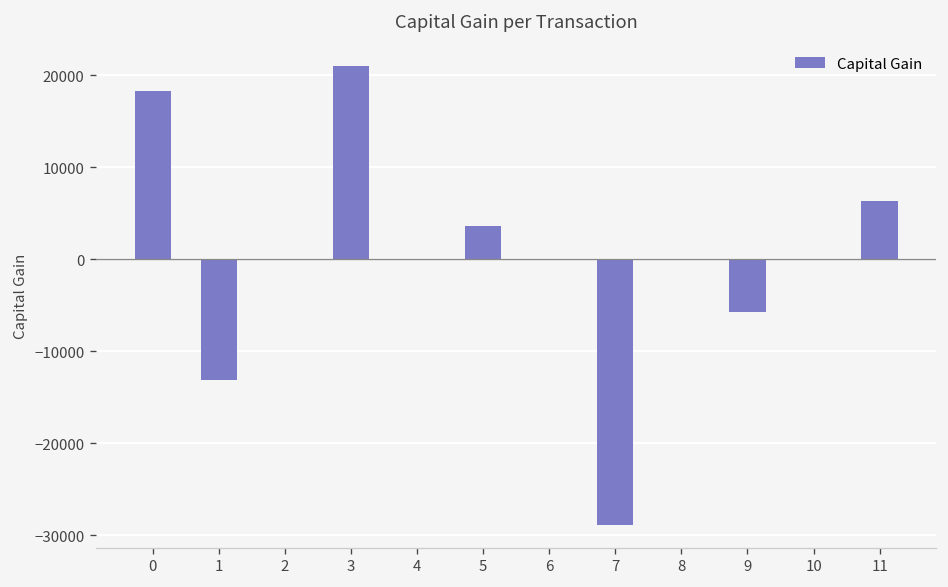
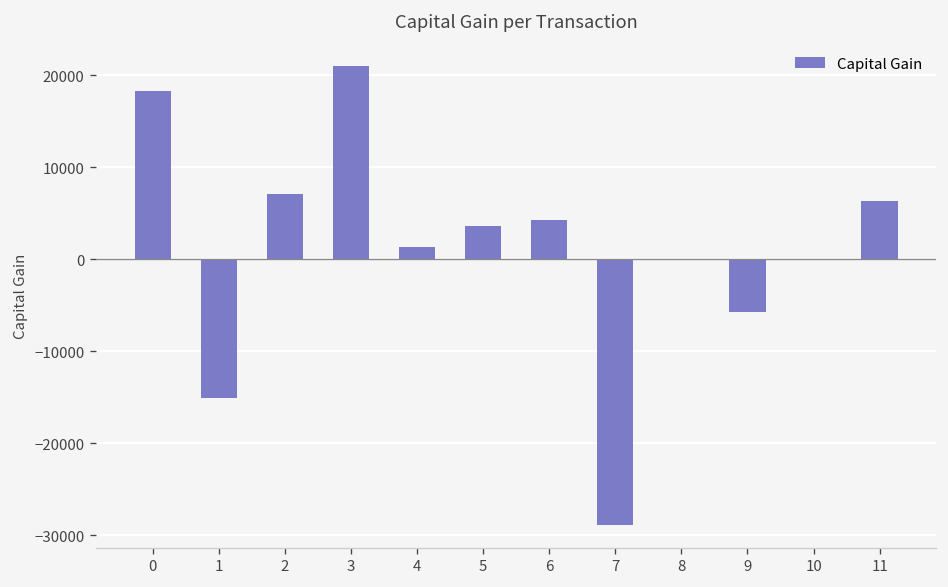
  {
    "0": 18000,
-   "1": -13000,
-   "2": 0,
+   "1": -15000,
+   "2": 7000,
    "3": 21000,
-   "4": 0,
+   "4": 1000,
    "5": 4000,
-   "6": 0,
+   "6": 4000,
    "7": -29000,
    "8": 0,
    "9": -6000,
    "10": 0,
    "11": 6000
  }
